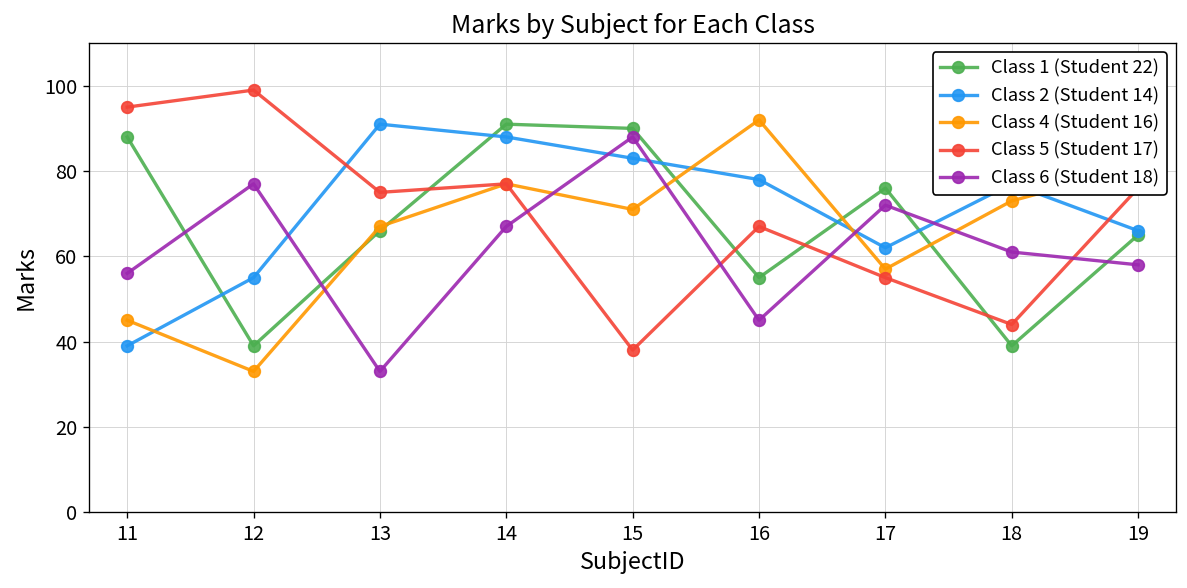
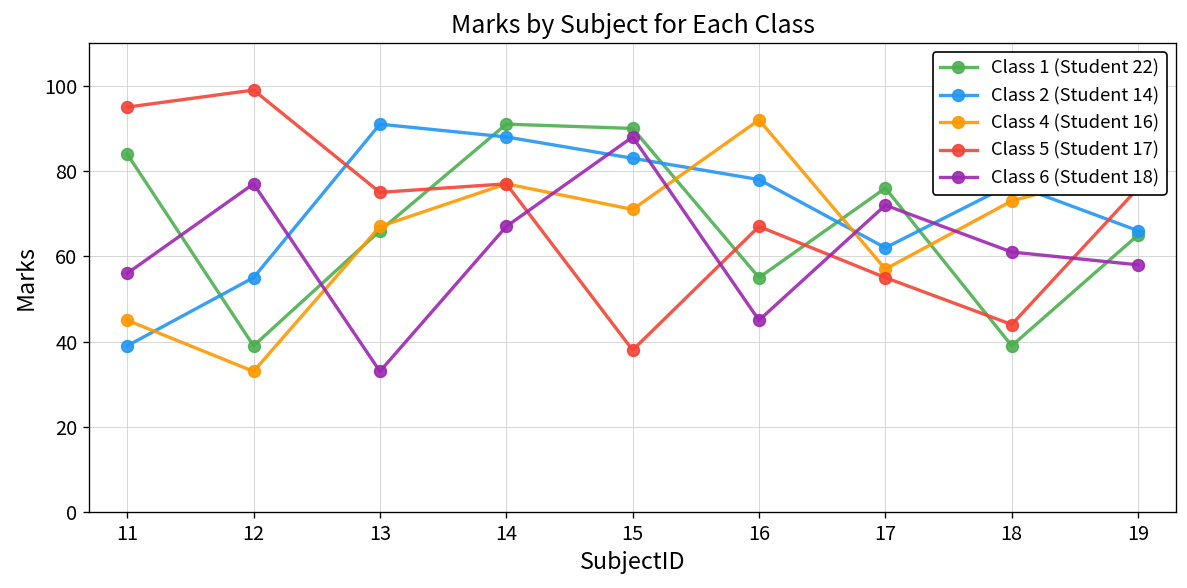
  {
    "Class 1 (Student 22)": {
-     "11": 88,
+     "11": 84,
      "12": 39,
      "13": 66,
      "14": 91,
      "15": 90,
      "16": 55,
      "17": 76,
      "18": 39,
      "19": 65
    },
    "Class 2 (Student 14)": {
      "11": 39,
      "12": 55,
      "13": 91,
      "14": 88,
      "15": 83,
      "16": 78,
      "17": 62,
      "19": 66
    },
    "Class 4 (Student 16)": {
      "11": 45,
      "12": 33,
      "13": 67,
      "15": 71,
      "16": 92,
      "17": 57
    },
    "Class 5 (Student 17)": {
      "11": 95,
      "12": 99,
      "13": 75,
      "15": 38,
      "16": 67,
      "17": 55,
      "18": 44
    },
    "Class 6 (Student 18)": {
      "11": 56,
      "12": 77,
      "13": 33,
      "14": 67,
      "15": 88,
      "16": 45,
      "17": 72,
      "18": 61,
      "19": 58
    }
  }
